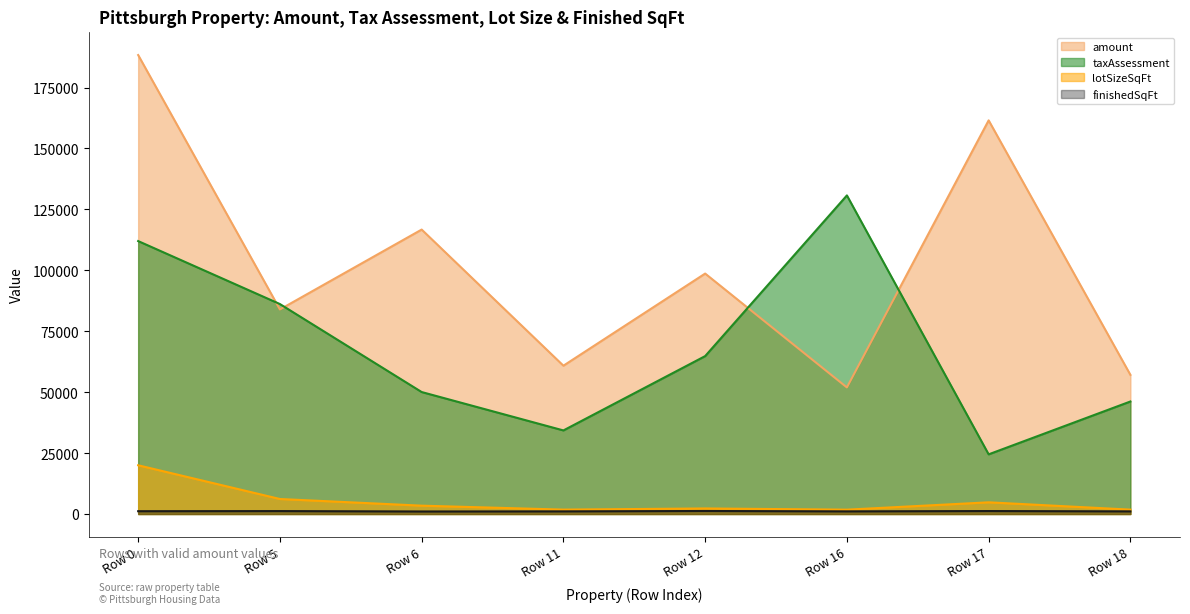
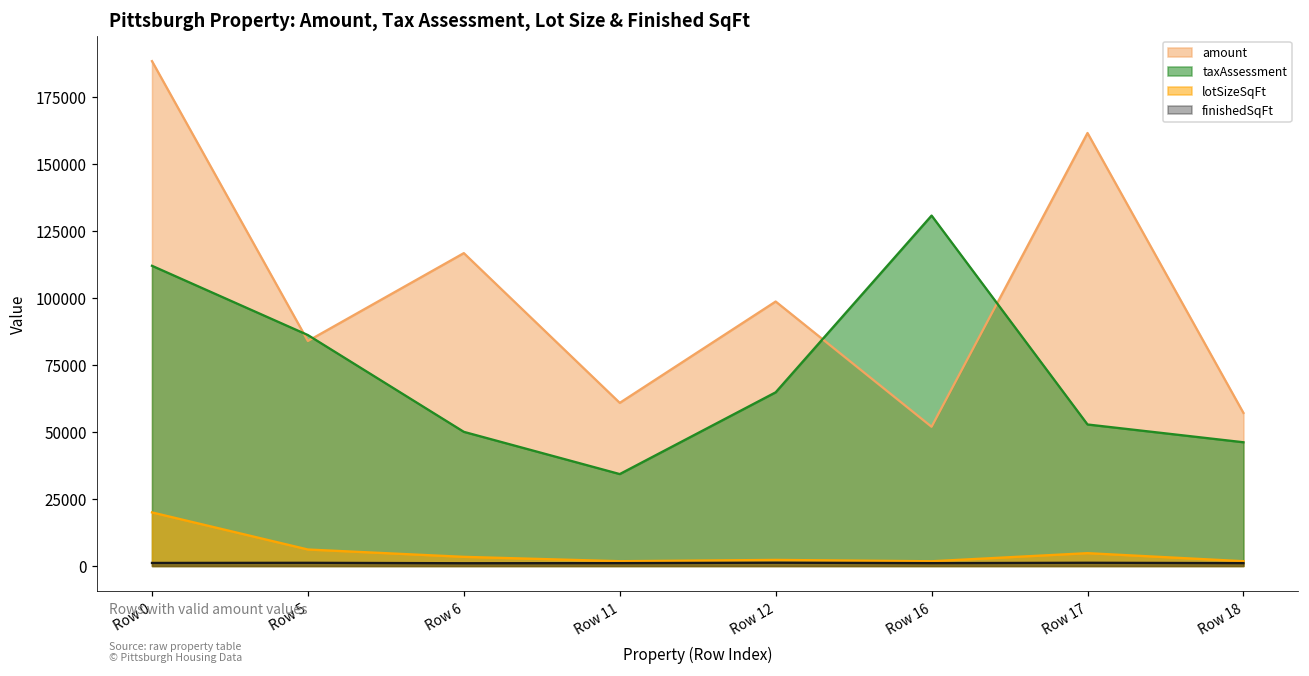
  {
    "amount": {
      "Row 0": 188000,
      "Row 5": 84000,
      "Row 6": 117000,
      "Row 11": 61000,
      "Row 12": 99000,
      "Row 16": 52000,
      "Row 17": 162000,
      "Row 18": 57000
    },
    "taxAssessment": {
      "Row 0": 112000,
      "Row 5": 86000,
      "Row 6": 50000,
      "Row 11": 34000,
      "Row 12": 65000,
      "Row 16": 131000,
-     "Row 17": 24000,
+     "Row 17": 53000,
      "Row 18": 46000
    },
    "lotSizeSqFt": {
      "Row 0": 20000,
      "Row 5": 6000,
      "Row 6": 3000,
      "Row 12": 2000,
      "Row 17": 5000
    },
    "finishedSqFt": {
      "Row 0": 1000,
      "Row 5": 1000,
      "Row 6": 1000,
      "Row 12": 1000,
      "Row 17": 1000
    }
  }
